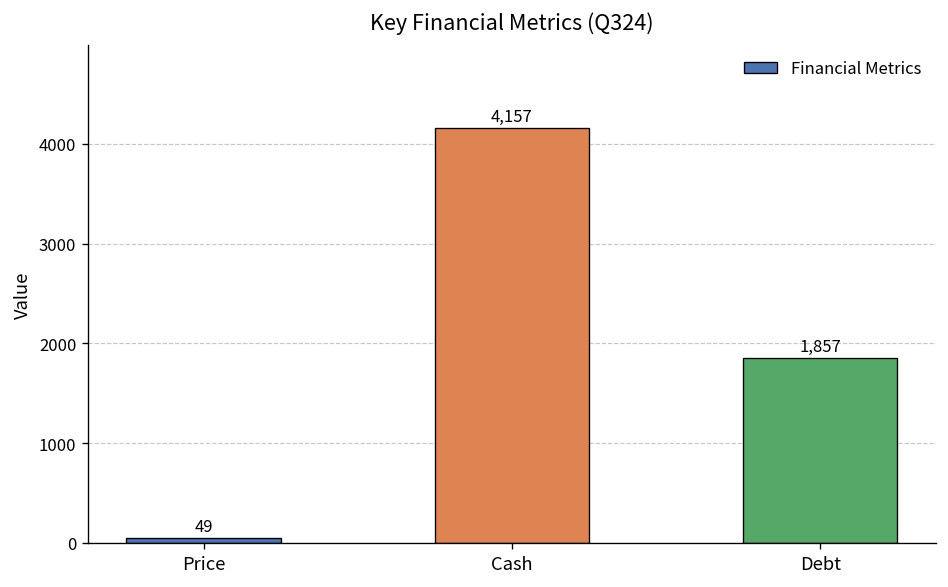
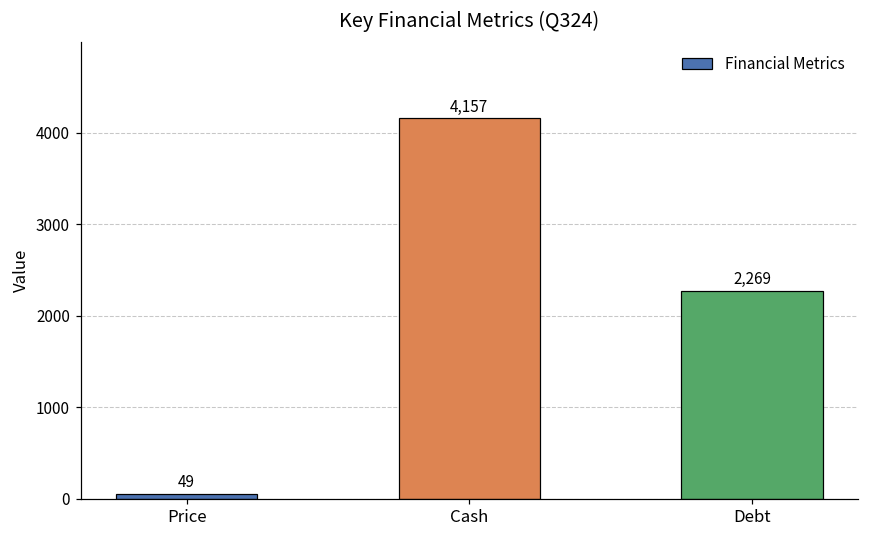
  {
    "Price": "49",
    "Cash": "4,157",
-   "Debt": "1,857"
+   "Debt": "2,269"
  }
